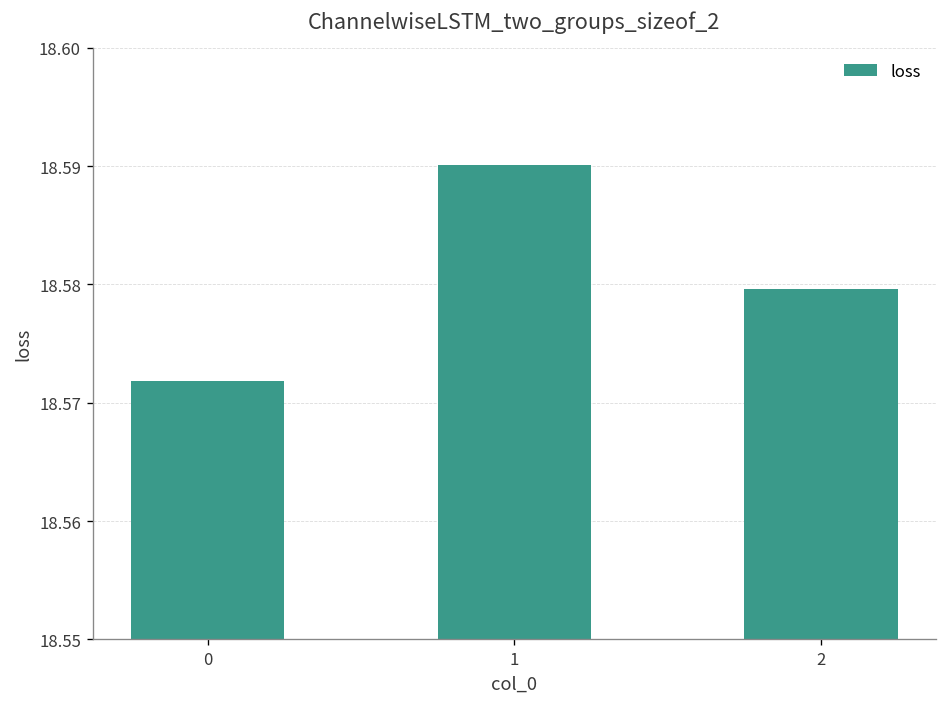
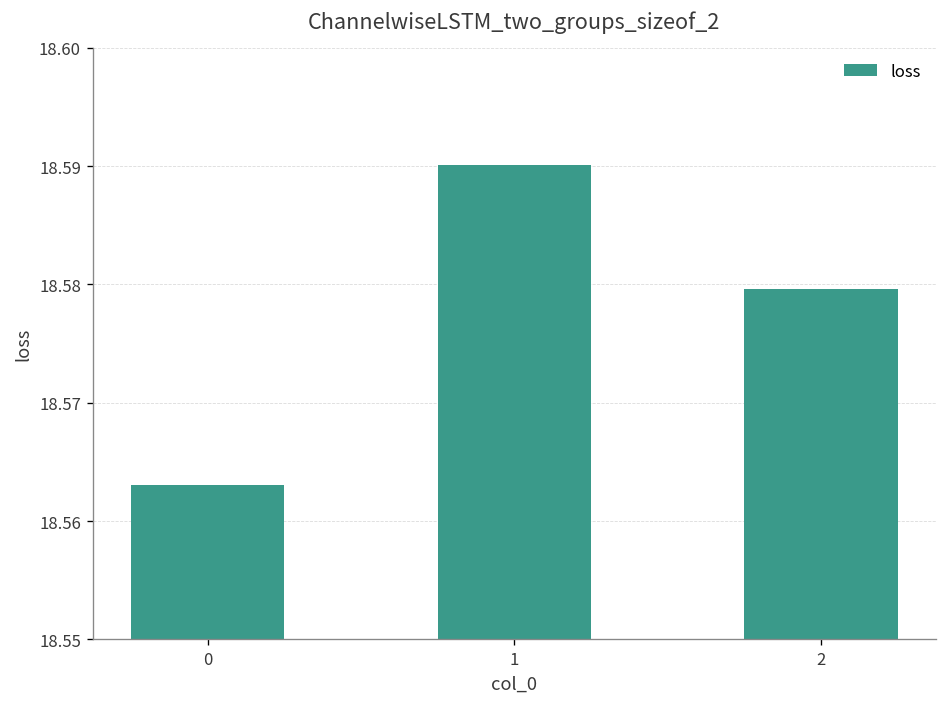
  {
-   "0": 18.572,
+   "0": 18.563,
    "1": 18.590,
    "2": 18.580
  }
